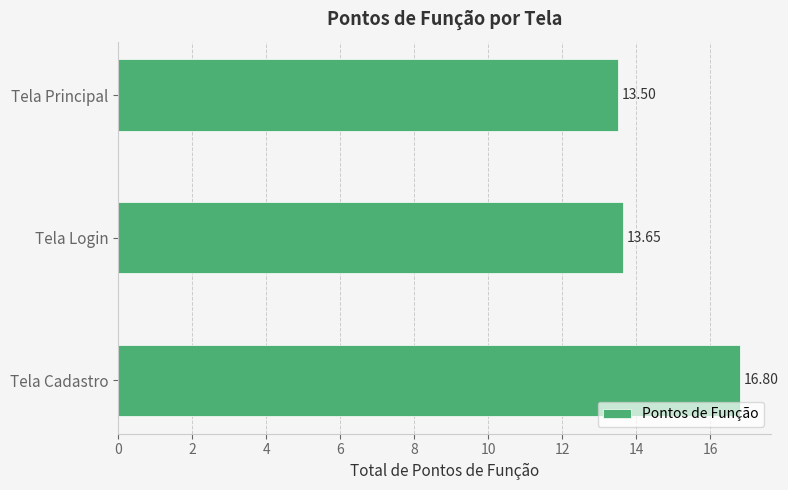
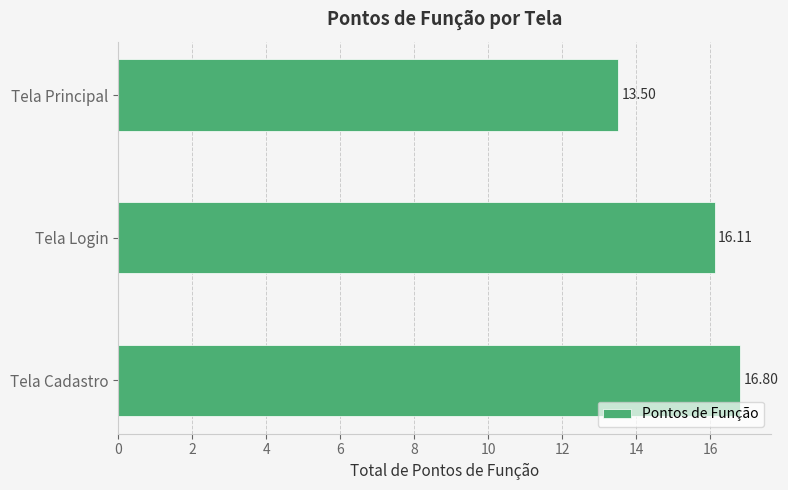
  {
    "Tela Principal": 13.50,
-   "Tela Login": 13.65,
+   "Tela Login": 16.11,
    "Tela Cadastro": 16.80
  }
